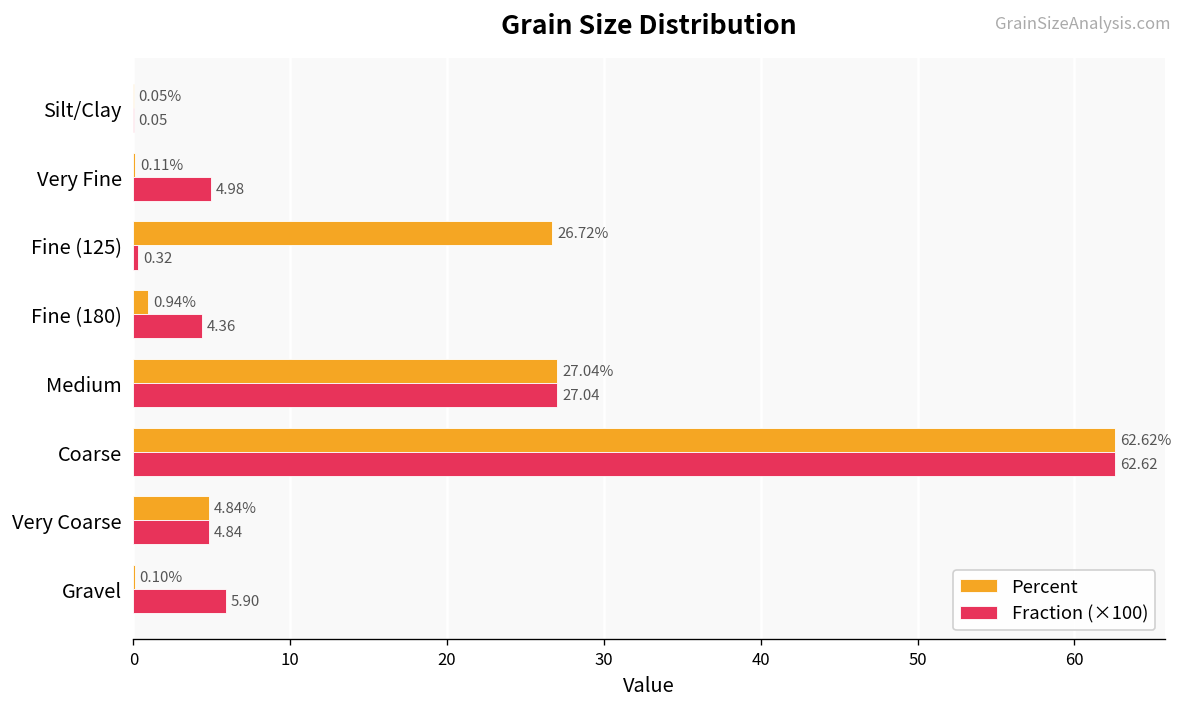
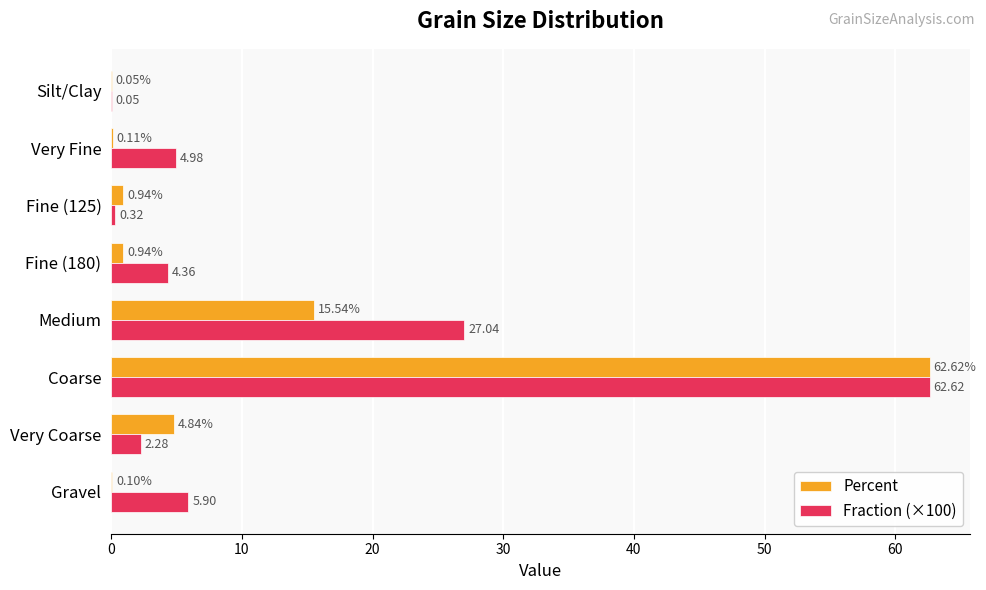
  {
    "Percent": {
      "Silt/Clay": "0.05%",
      "Very Fine": "0.11%",
-     "Fine (125)": "26.72%",
+     "Fine (125)": "0.94%",
      "Fine (180)": "0.94%",
-     "Medium": "27.04%",
+     "Medium": "15.54%",
      "Coarse": "62.62%",
      "Very Coarse": "4.84%",
      "Gravel": "0.10%"
    },
    "Fraction (×100)": {
      "Silt/Clay": "0.05",
      "Very Fine": "4.98",
      "Fine (125)": "0.32",
      "Fine (180)": "4.36",
      "Medium": "27.04",
      "Coarse": "62.62",
-     "Very Coarse": "4.84",
+     "Very Coarse": "2.28",
      "Gravel": "5.90"
    }
  }
